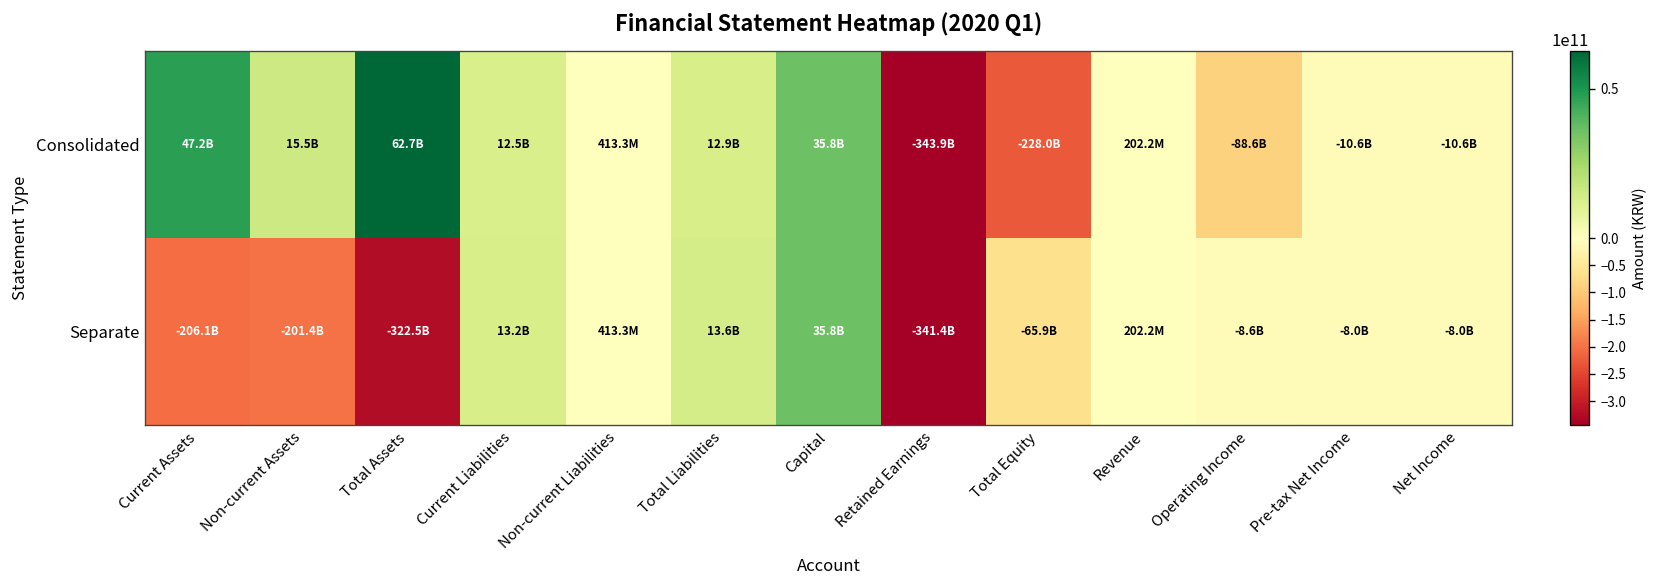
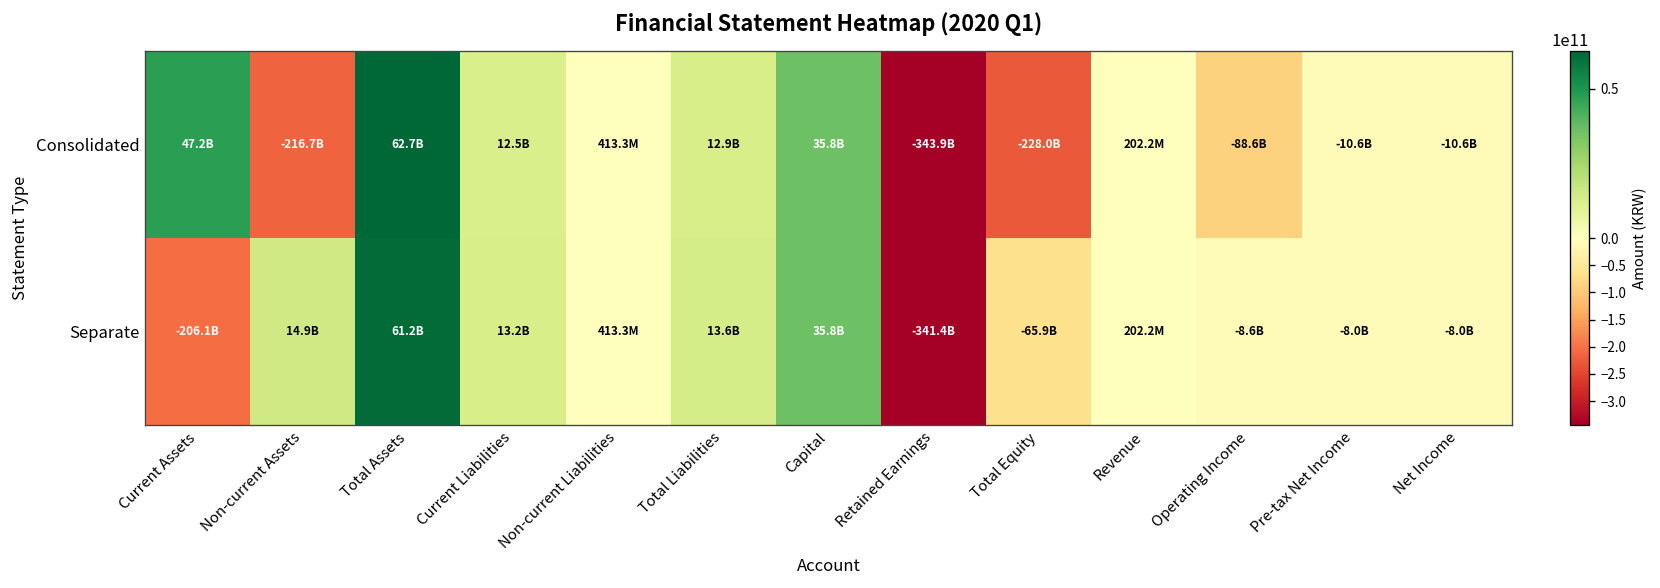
  {
    "Consolidated": {
      "Current Assets": "47.2B",
-     "Non-current Assets": "15.5B",
+     "Non-current Assets": "-216.7B",
      "Total Assets": "62.7B",
      "Current Liabilities": "12.5B",
      "Non-current Liabilities": "413.3M",
      "Total Liabilities": "12.9B",
      "Capital": "35.8B",
      "Retained Earnings": "-343.9B",
      "Total Equity": "-228.0B",
      "Revenue": "202.2M",
      "Operating Income": "-88.6B",
      "Pre-tax Net Income": "-10.6B",
      "Net Income": "-10.6B"
    },
    "Separate": {
      "Current Assets": "-206.1B",
-     "Non-current Assets": "-201.4B",
-     "Total Assets": "-322.5B",
+     "Non-current Assets": "14.9B",
+     "Total Assets": "61.2B",
      "Current Liabilities": "13.2B",
      "Non-current Liabilities": "413.3M",
      "Total Liabilities": "13.6B",
      "Capital": "35.8B",
      "Retained Earnings": "-341.4B",
      "Total Equity": "-65.9B",
      "Revenue": "202.2M",
      "Operating Income": "-8.6B",
      "Pre-tax Net Income": "-8.0B",
      "Net Income": "-8.0B"
    }
  }
